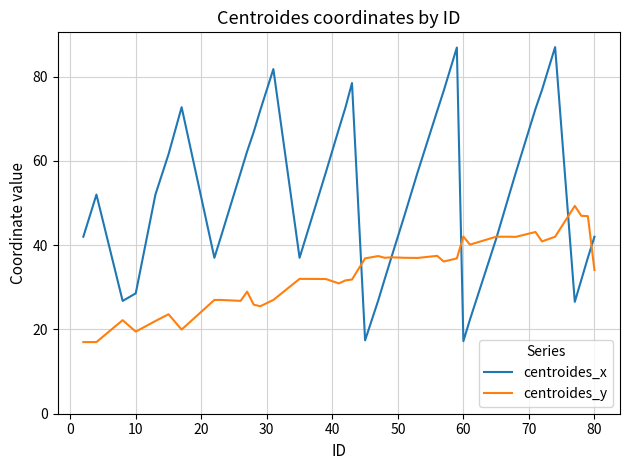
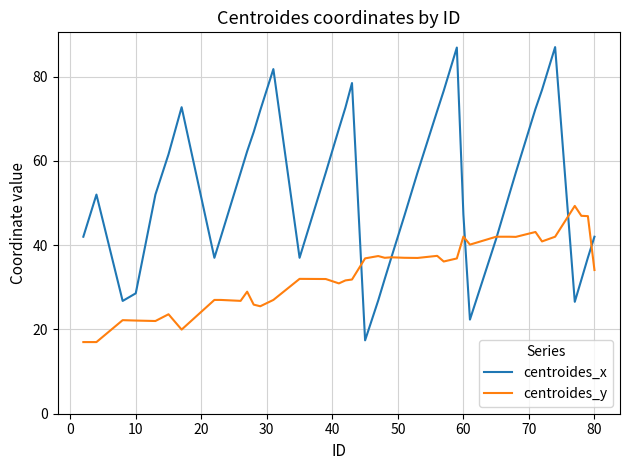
  {
    "centroides_x": {
      "10": 29,
-     "60": 17,
+     "60": 47,
      "80": 42
    },
    "centroides_y": {
-     "10": 19,
+     "10": 22,
      "60": 42,
      "80": 34
    }
  }
